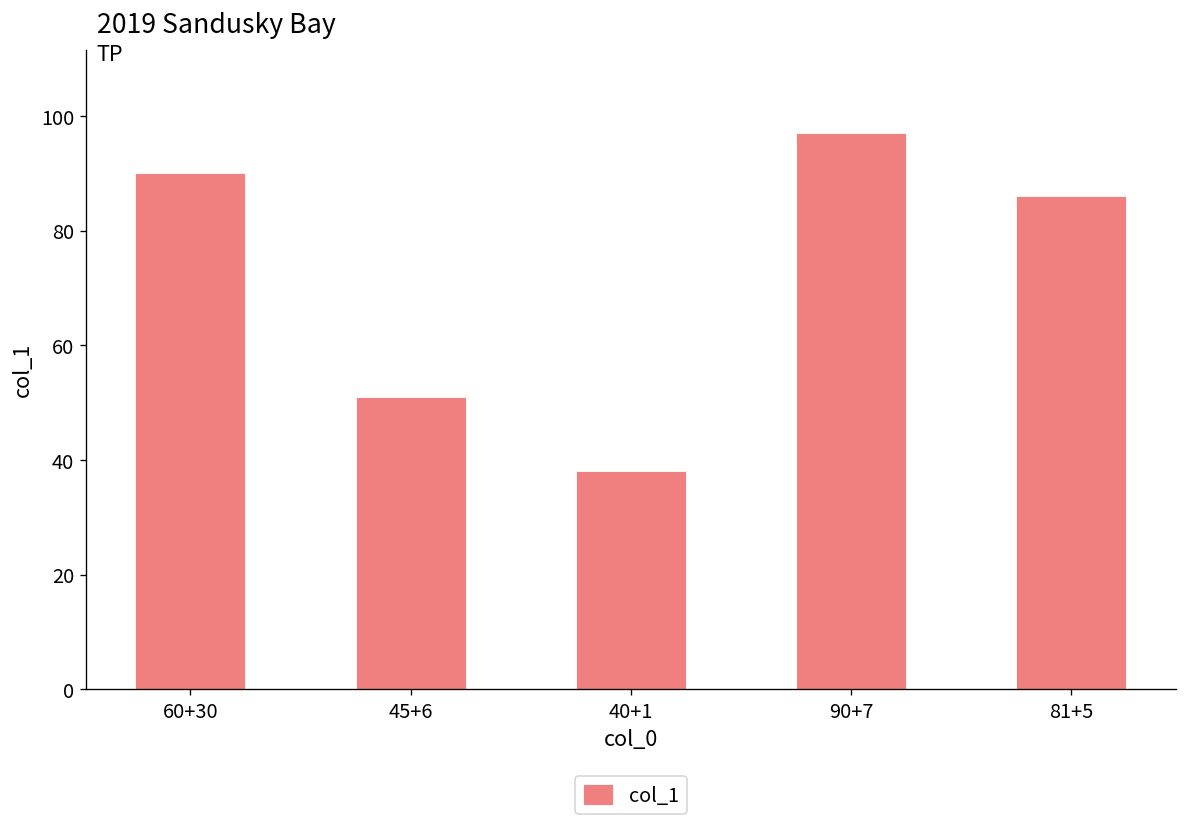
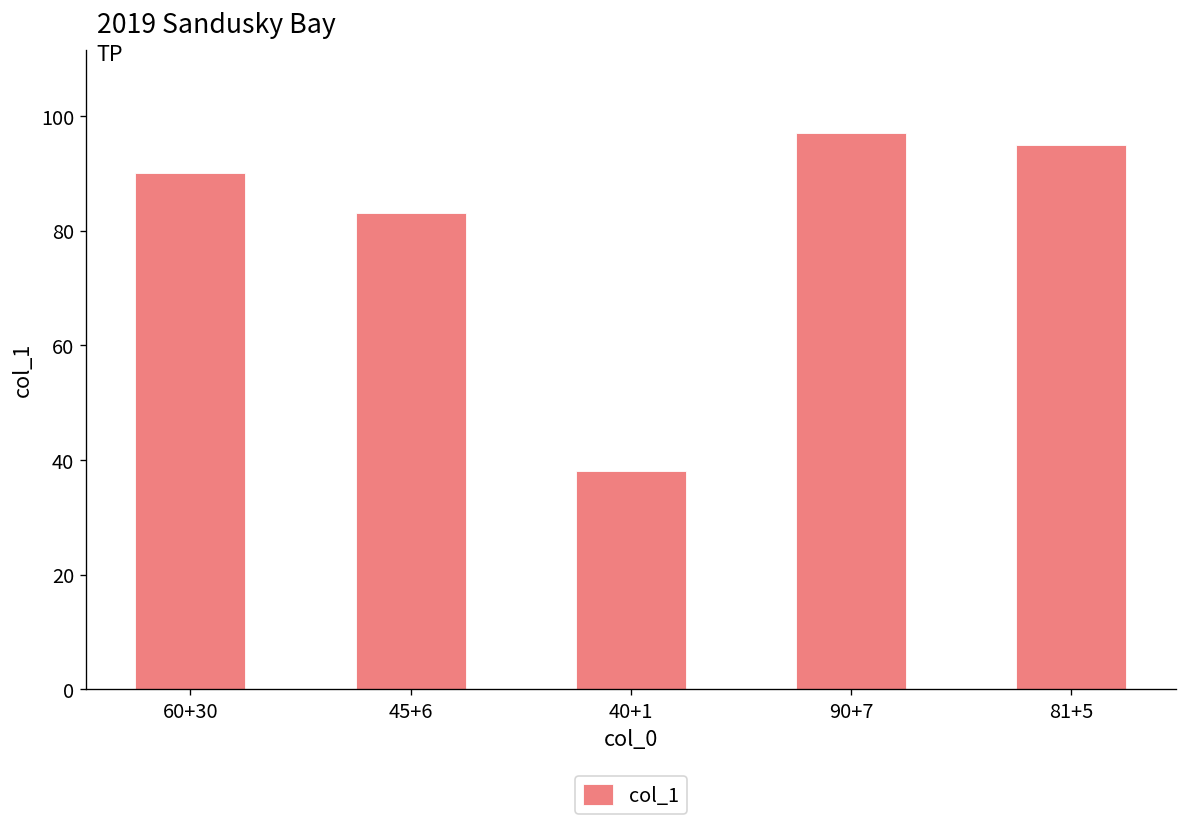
  {
    "60+30": 90,
-   "45+6": 51,
+   "45+6": 83,
    "40+1": 38,
    "90+7": 97,
-   "81+5": 86
+   "81+5": 95
  }
